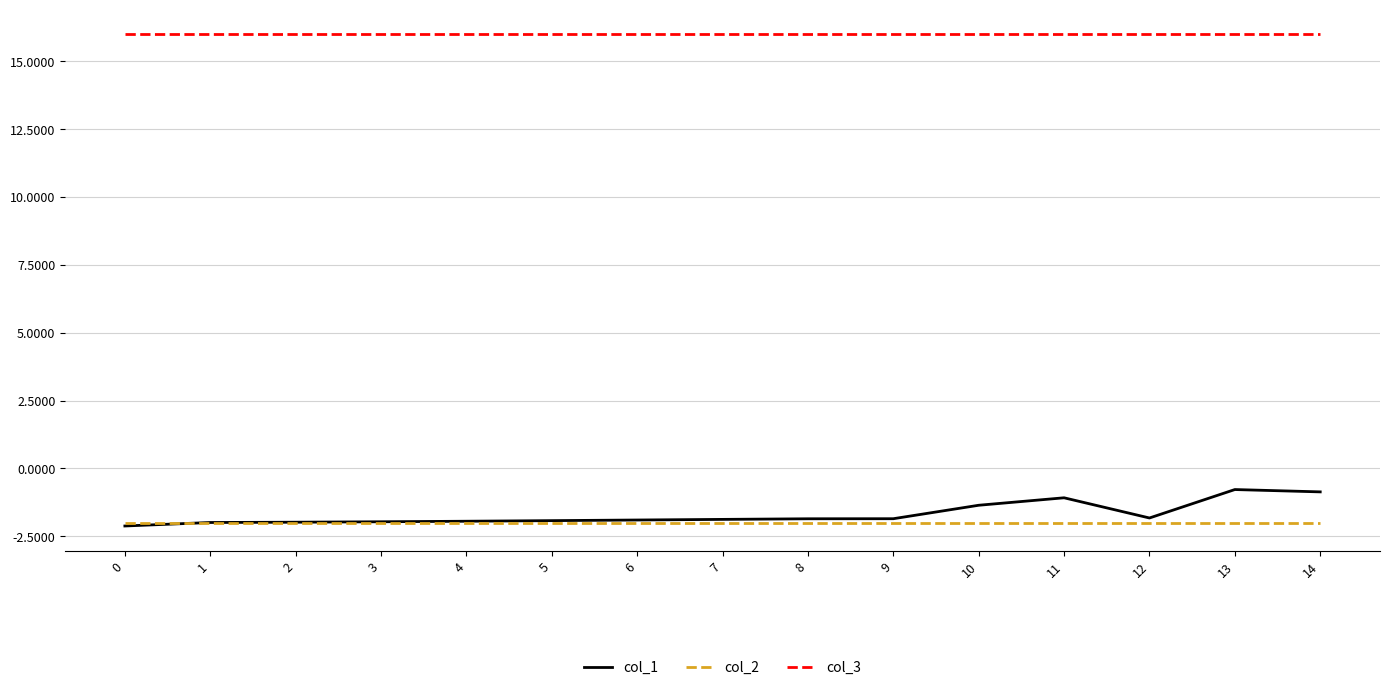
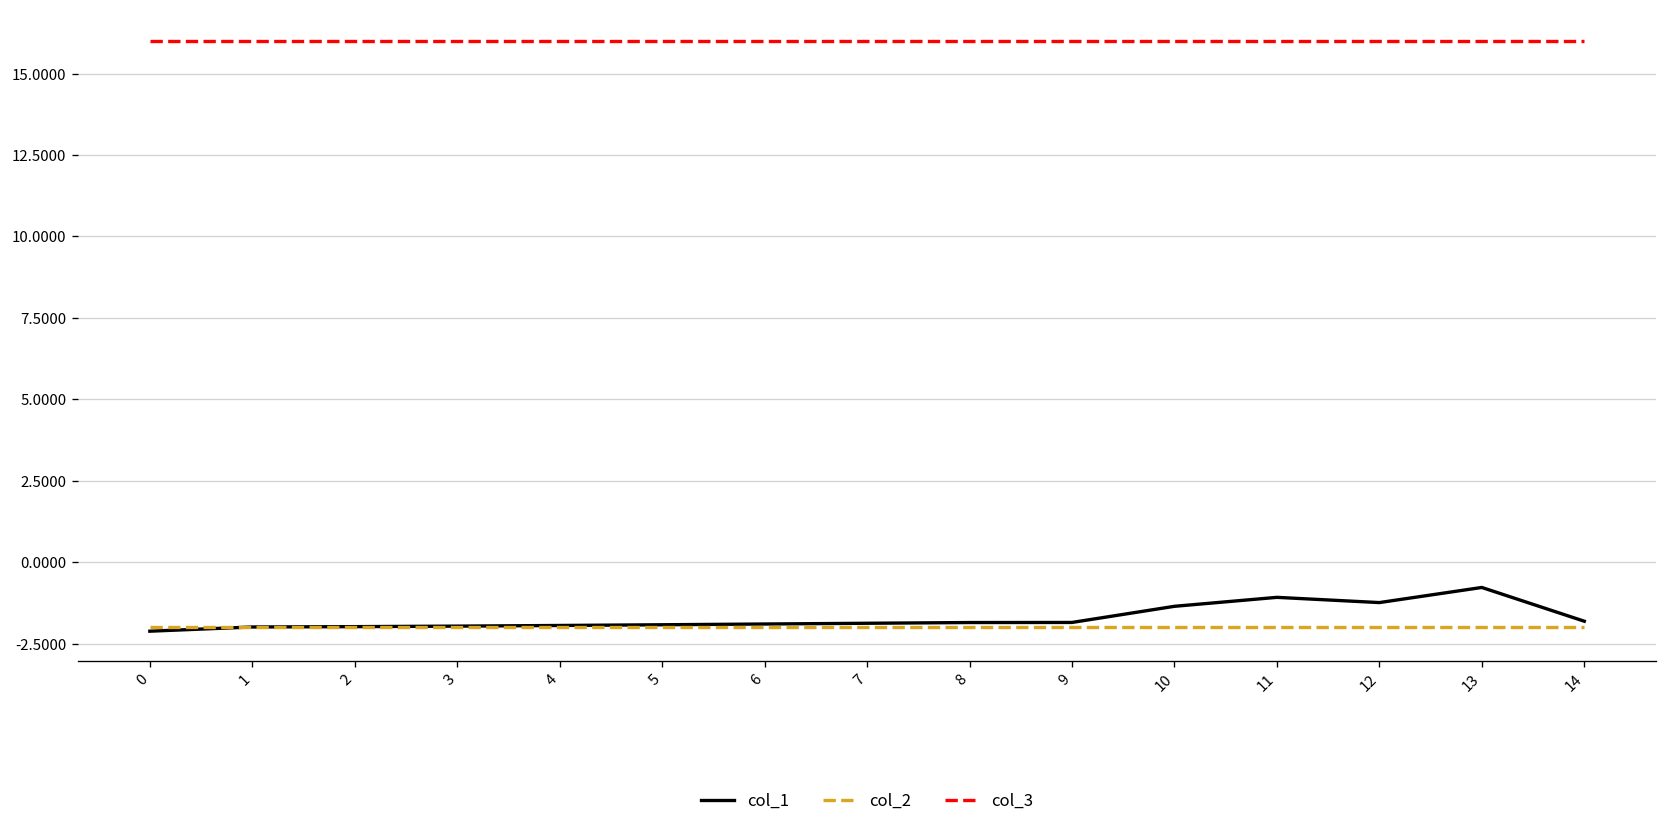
  {
    "col_1": {
      "0": -2.1,
      "6": -1.9,
      "7": -1.9,
      "8": -1.9,
      "9": -1.9,
      "10": -1.4,
      "11": -1.1,
-     "12": -1.8,
+     "12": -1.2,
      "13": -0.8,
-     "14": -0.9
+     "14": -1.8
    },
    "col_2": {
      "0": -2.0,
      "6": -2.0,
      "7": -2.0,
      "8": -2.0,
      "9": -2.0,
      "10": -2.0,
      "11": -2.0,
      "12": -2.0,
      "13": -2.0,
      "14": -2.0
    },
    "col_3": {
      "0": 16.0,
      "1": 16.0,
      "2": 16.0,
      "3": 16.0,
      "4": 16.0,
      "5": 16.0,
      "6": 16.0,
      "7": 16.0,
      "8": 16.0,
      "9": 16.0,
      "10": 16.0,
      "11": 16.0,
      "12": 16.0,
      "13": 16.0,
      "14": 16.0
    }
  }
